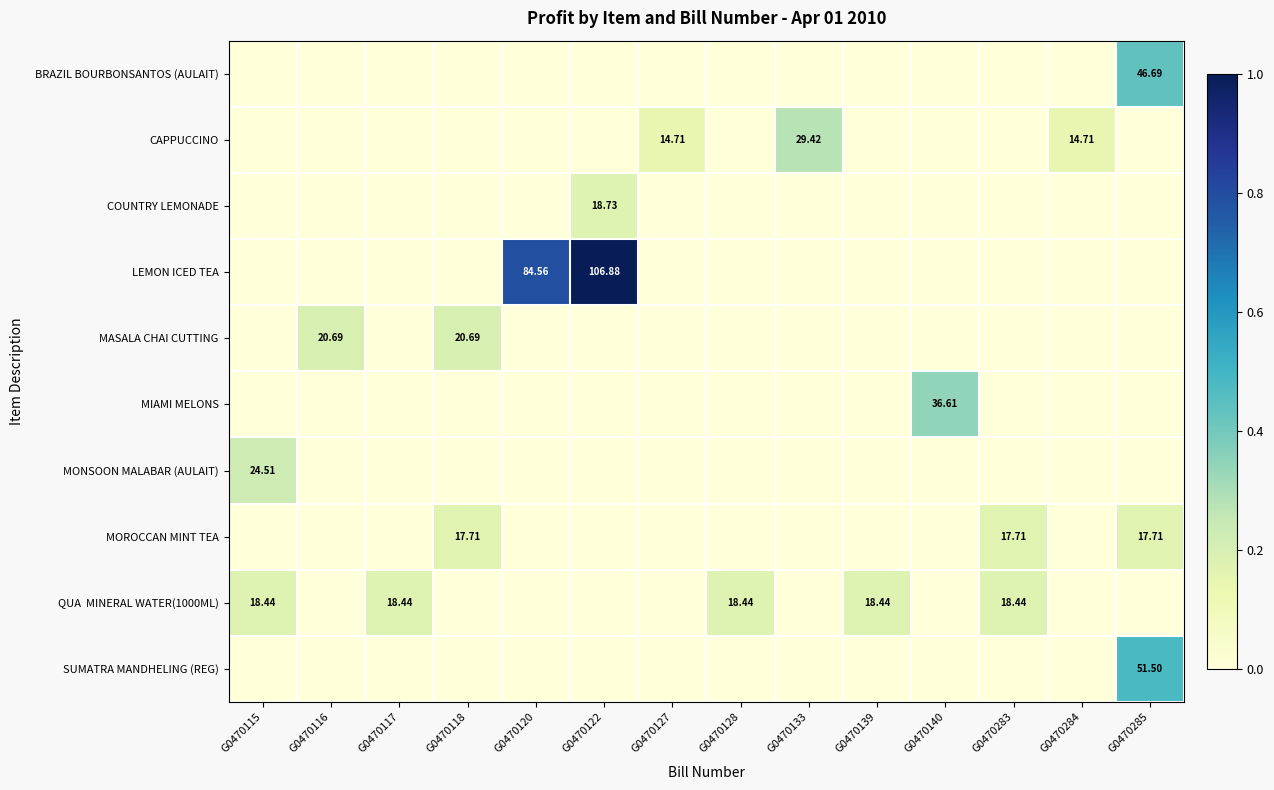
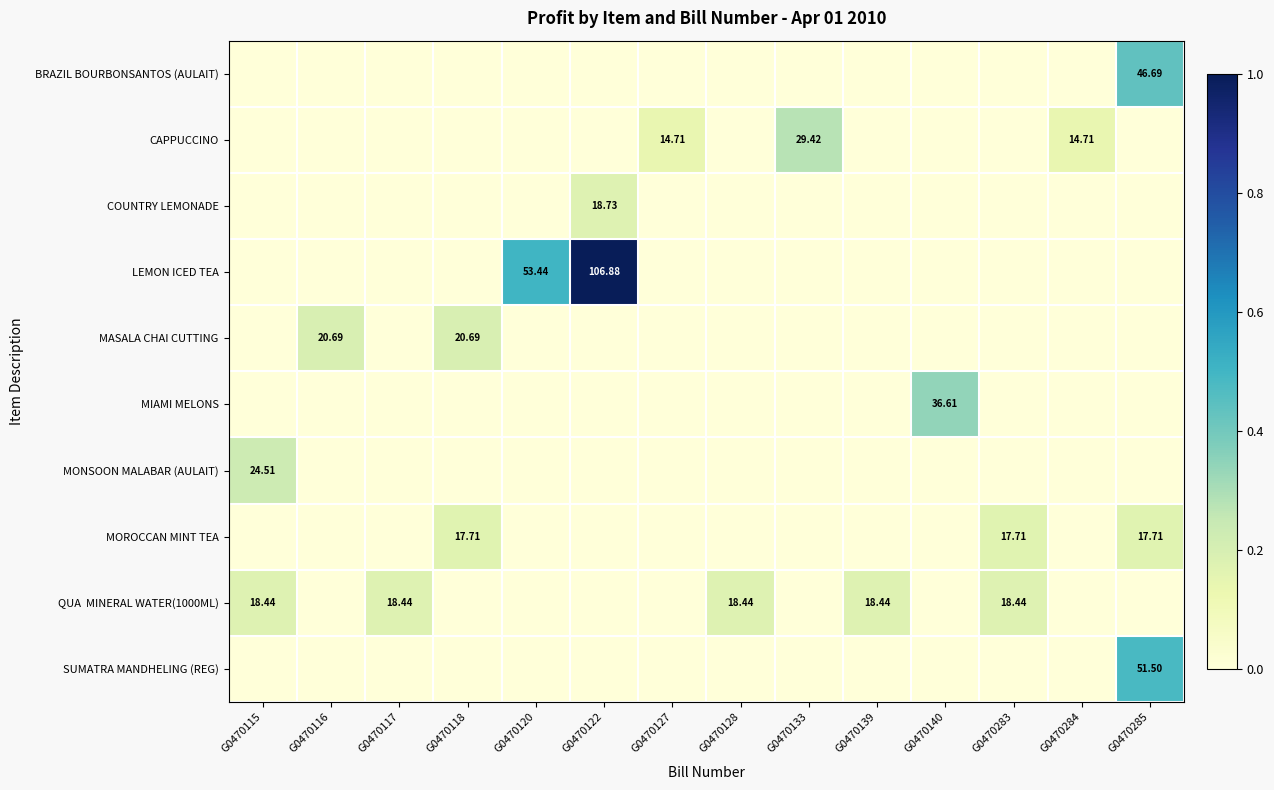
  {
    "BRAZIL BOURBONSANTOS (AULAIT)": {
      "G0470285": 46.69
    },
    "CAPPUCCINO": {
      "G0470127": 14.71,
      "G0470133": 29.42,
      "G0470284": 14.71
    },
    "COUNTRY LEMONADE": {
      "G0470122": 18.73
    },
    "LEMON ICED TEA": {
-     "G0470120": 84.56,
+     "G0470120": 53.44,
      "G0470122": 106.88
    },
    "MASALA CHAI CUTTING": {
      "G0470116": 20.69,
      "G0470118": 20.69
    },
    "MIAMI MELONS": {
      "G0470140": 36.61
    },
    "MONSOON MALABAR (AULAIT)": {
      "G0470115": 24.51
    },
    "MOROCCAN MINT TEA": {
      "G0470118": 17.71,
      "G0470283": 17.71,
      "G0470285": 17.71
    },
    "QUA MINERAL WATER(1000ML)": {
      "G0470115": 18.44,
      "G0470117": 18.44,
      "G0470128": 18.44,
      "G0470139": 18.44,
      "G0470283": 18.44
    },
    "SUMATRA MANDHELING (REG)": {
      "G0470285": 51.50
    }
  }
